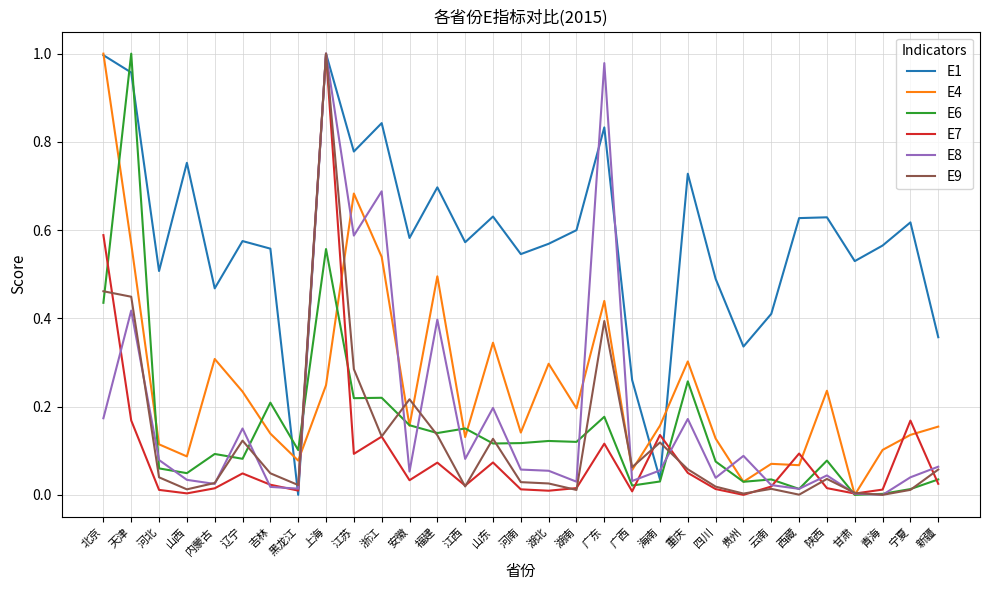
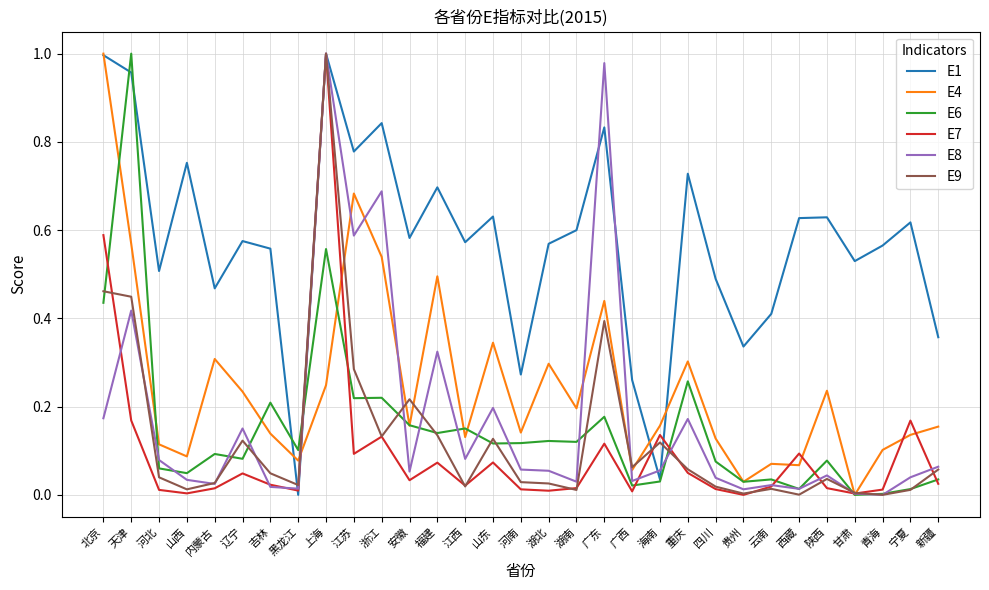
  {
    "E1": {
      "天津": 0.96,
      "河北": 0.51,
      "山西": 0.75,
      "内蒙古": 0.47,
      "辽宁": 0.58,
      "吉林": 0.56,
      "黑龙江": 0.00,
      "江苏": 0.78,
      "浙江": 0.84,
      "安徽": 0.58,
      "福建": 0.70,
      "江西": 0.57,
      "山东": 0.63,
-     "河南": 0.55,
+     "河南": 0.27,
      "湖北": 0.57,
      "湖南": 0.60,
      "广东": 0.83,
      "广西": 0.26,
      "重庆": 0.73,
      "四川": 0.49,
      "贵州": 0.34,
      "云南": 0.41,
      "西藏": 0.63,
      "陕西": 0.63,
      "甘肃": 0.53,
      "青海": 0.57,
      "宁夏": 0.62,
      "新疆": 0.36
    },
    "E4": {
      "天津": 0.57,
      "河北": 0.11,
      "山西": 0.09,
      "内蒙古": 0.31,
      "辽宁": 0.23,
      "吉林": 0.14,
      "黑龙江": 0.08,
      "上海": 0.25,
      "江苏": 0.68,
      "浙江": 0.54,
      "福建": 0.50,
      "江西": 0.13,
      "山东": 0.34,
      "河南": 0.14,
      "湖北": 0.30,
      "湖南": 0.20,
      "广东": 0.44,
      "广西": 0.06,
      "海南": 0.16,
      "重庆": 0.30,
      "四川": 0.13,
      "云南": 0.07,
      "西藏": 0.07,
      "陕西": 0.24,
      "青海": 0.10,
      "宁夏": 0.14,
      "新疆": 0.15
    },
    "E6": {
      "北京": 0.44,
      "天津": 1.00,
      "河北": 0.06,
      "山西": 0.05,
      "内蒙古": 0.09,
      "辽宁": 0.08,
      "吉林": 0.21,
      "黑龙江": 0.10,
      "上海": 0.56,
      "江苏": 0.22,
      "浙江": 0.22,
      "江西": 0.15,
      "山东": 0.12,
      "河南": 0.12,
      "湖北": 0.12,
      "湖南": 0.12,
      "广东": 0.18,
      "广西": 0.02,
      "重庆": 0.26,
      "四川": 0.08,
      "云南": 0.03,
      "陕西": 0.08,
      "新疆": 0.03
    },
    "E7": {
      "北京": 0.59,
      "天津": 0.17,
      "河北": 0.01,
      "山西": 0.00,
      "内蒙古": 0.01,
      "辽宁": 0.05,
      "江苏": 0.09,
      "安徽": 0.03,
      "福建": 0.07,
      "山东": 0.07,
      "河南": 0.01,
      "湖北": 0.01,
      "广东": 0.12,
      "广西": 0.01,
      "海南": 0.14,
      "重庆": 0.05,
      "西藏": 0.09,
      "陕西": 0.02,
      "青海": 0.01,
      "宁夏": 0.17,
      "新疆": 0.03
    },
    "E8": {
      "北京": 0.17,
      "天津": 0.42,
      "河北": 0.08,
      "山西": 0.03,
      "辽宁": 0.15,
      "江苏": 0.59,
      "浙江": 0.69,
      "安徽": 0.05,
-     "福建": 0.40,
+     "福建": 0.32,
      "江西": 0.08,
      "山东": 0.20,
      "河南": 0.06,
      "湖北": 0.05,
      "湖南": 0.03,
      "广东": 0.98,
      "广西": 0.03,
      "海南": 0.06,
      "重庆": 0.17,
      "四川": 0.04,
-     "贵州": 0.09,
+     "贵州": 0.01,
      "陕西": 0.04,
      "宁夏": 0.04,
      "新疆": 0.06
    },
    "E9": {
      "北京": 0.46,
      "天津": 0.45,
      "河北": 0.04,
      "山西": 0.01,
      "辽宁": 0.12,
      "吉林": 0.05,
      "黑龙江": 0.02,
      "江苏": 0.28,
      "安徽": 0.22,
      "山东": 0.13,
      "河南": 0.03,
      "湖北": 0.03,
      "广东": 0.39,
      "广西": 0.06,
      "海南": 0.12,
      "重庆": 0.06,
      "西藏": 0.00,
      "陕西": 0.04,
      "新疆": 0.06
    }
  }
